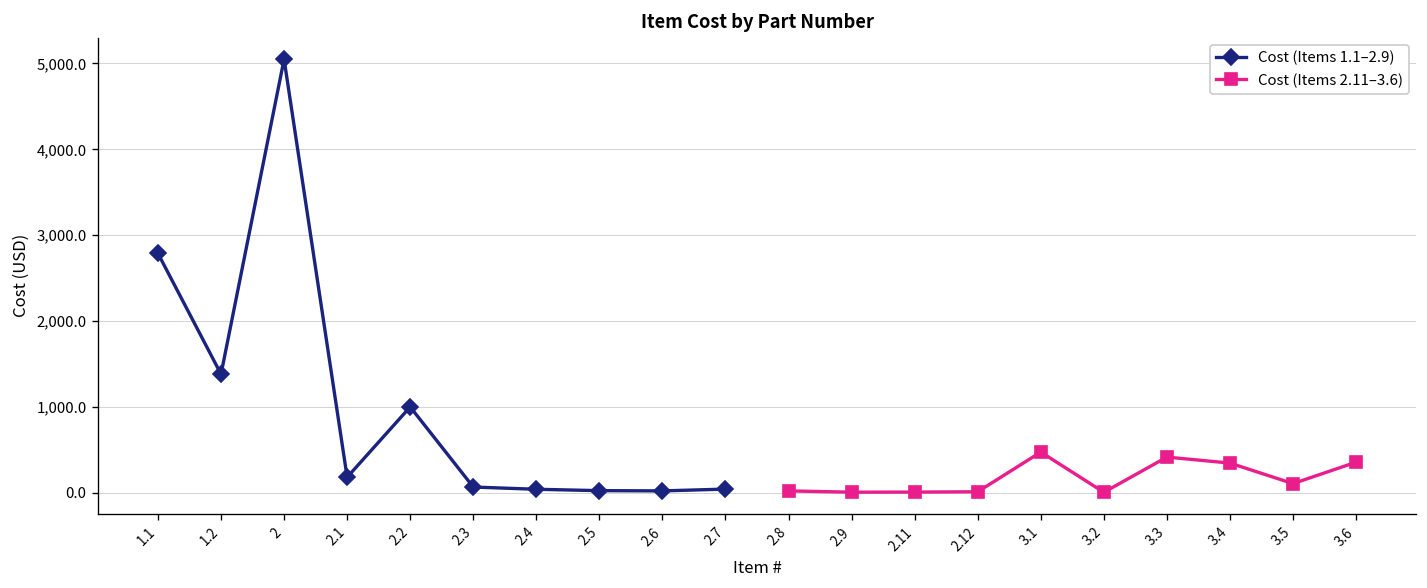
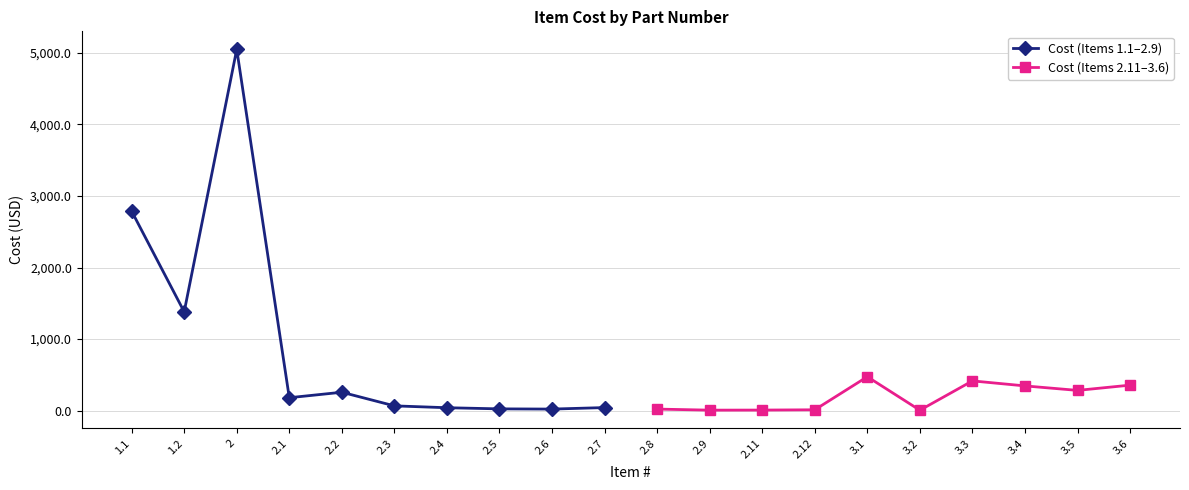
  {
    "Cost (Items 1.1–2.9)": {
      "1.1": "2,800",
      "1.2": "1,400",
      "2": "5,000",
      "2.1": "200",
-     "2.2": "1,000",
+     "2.2": "300",
      "2.3": "100",
      "2.4": "0",
      "2.5": "0",
      "2.6": "0",
      "2.7": "0"
    },
    "Cost (Items 2.11–3.6)": {
      "2.8": "0",
      "2.9": "0",
      "2.11": "0",
      "2.12": "0",
      "3.1": "500",
      "3.2": "0",
      "3.3": "400",
      "3.4": "300",
-     "3.5": "100",
+     "3.5": "300",
      "3.6": "400"
    }
  }
